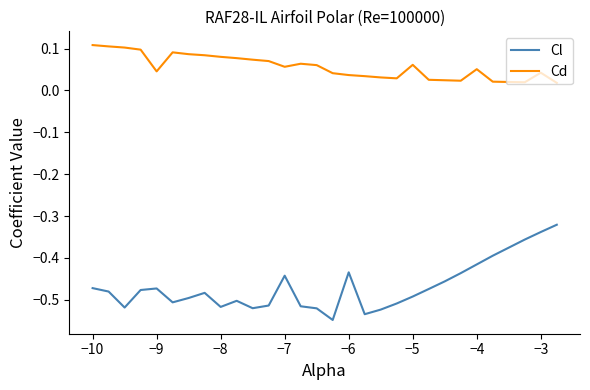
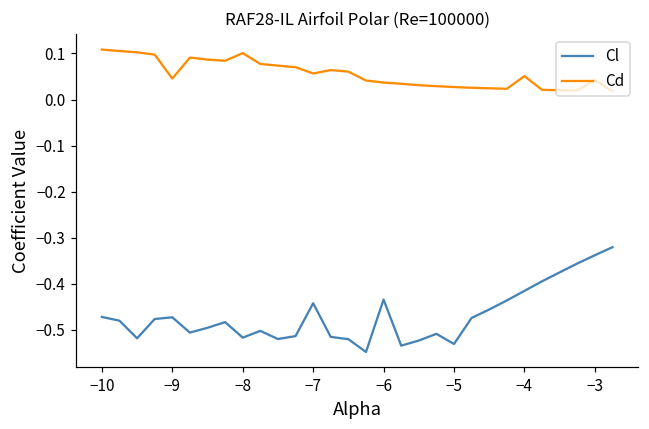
  {
    "Cl": {
      "−10": -0.47,
      "−9": -0.47,
      "−8": -0.52,
      "−7": -0.44,
      "−6": -0.43,
-     "−5": -0.49,
+     "−5": -0.53,
      "−4": -0.42,
      "−3": -0.34
    },
    "Cd": {
      "−10": 0.11,
      "−9": 0.05,
-     "−8": 0.08,
+     "−8": 0.10,
      "−7": 0.06,
      "−6": 0.04,
-     "−5": 0.06,
+     "−5": 0.03,
      "−4": 0.05
    }
  }
